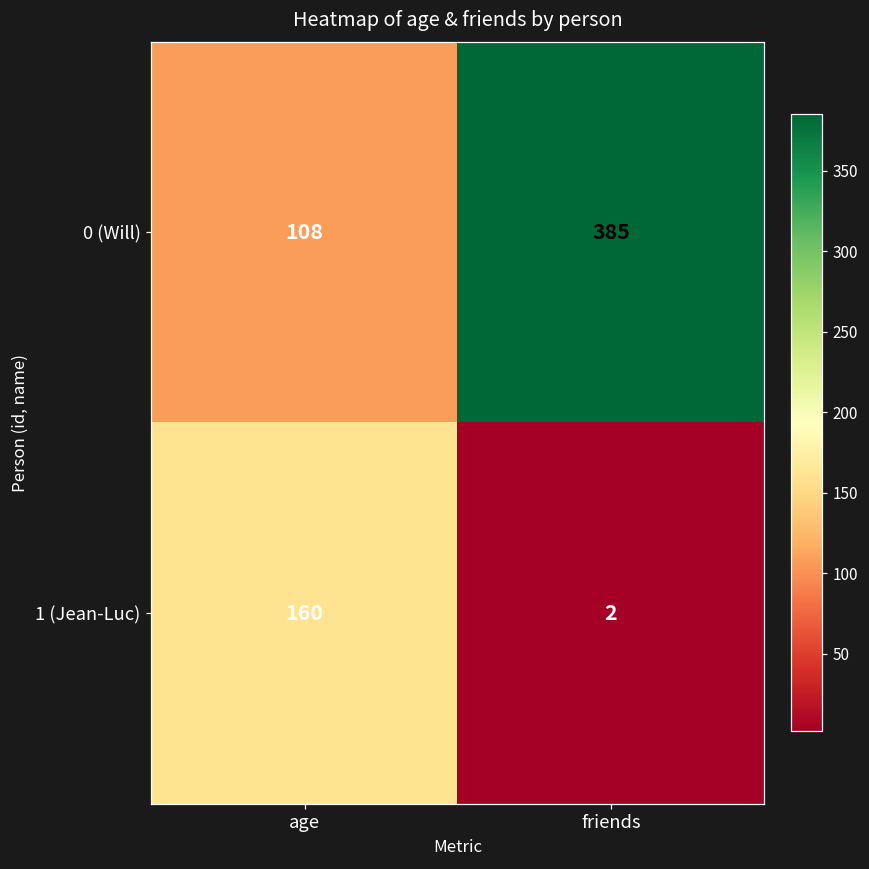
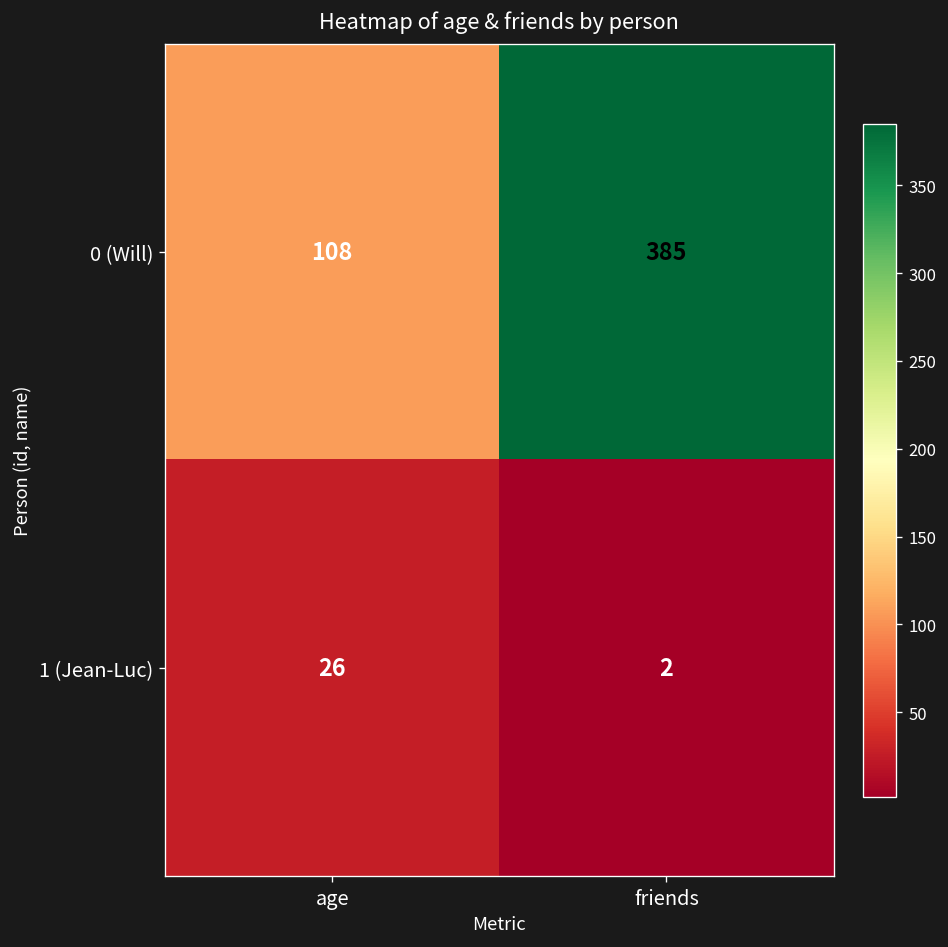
  {
    "0 (Will)": {
      "age": 108,
      "friends": 385
    },
    "1 (Jean-Luc)": {
-     "age": 160,
+     "age": 26,
      "friends": 2
    }
  }
